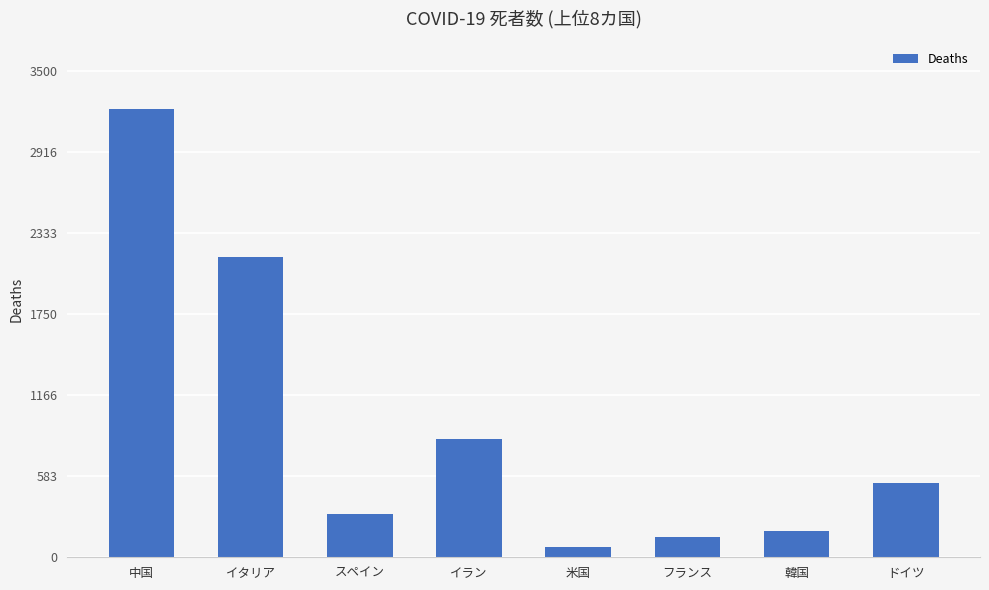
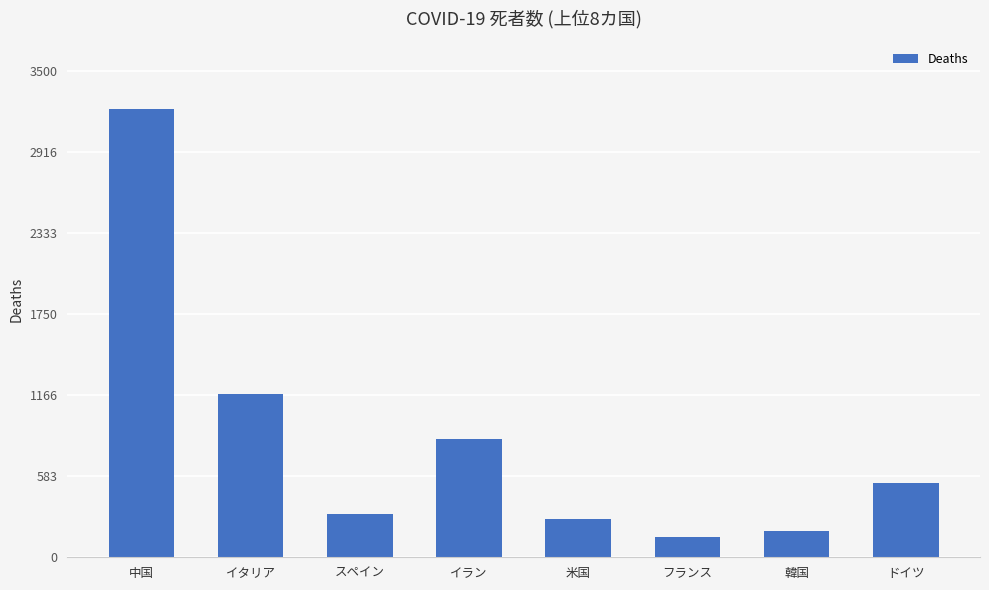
  {
    "中国": 3230,
-   "イタリア": 2160,
+   "イタリア": 1180,
    "スペイン": 310,
    "イラン": 850,
-   "米国": 70,
+   "米国": 270,
    "フランス": 150,
    "韓国": 190,
    "ドイツ": 530
  }
